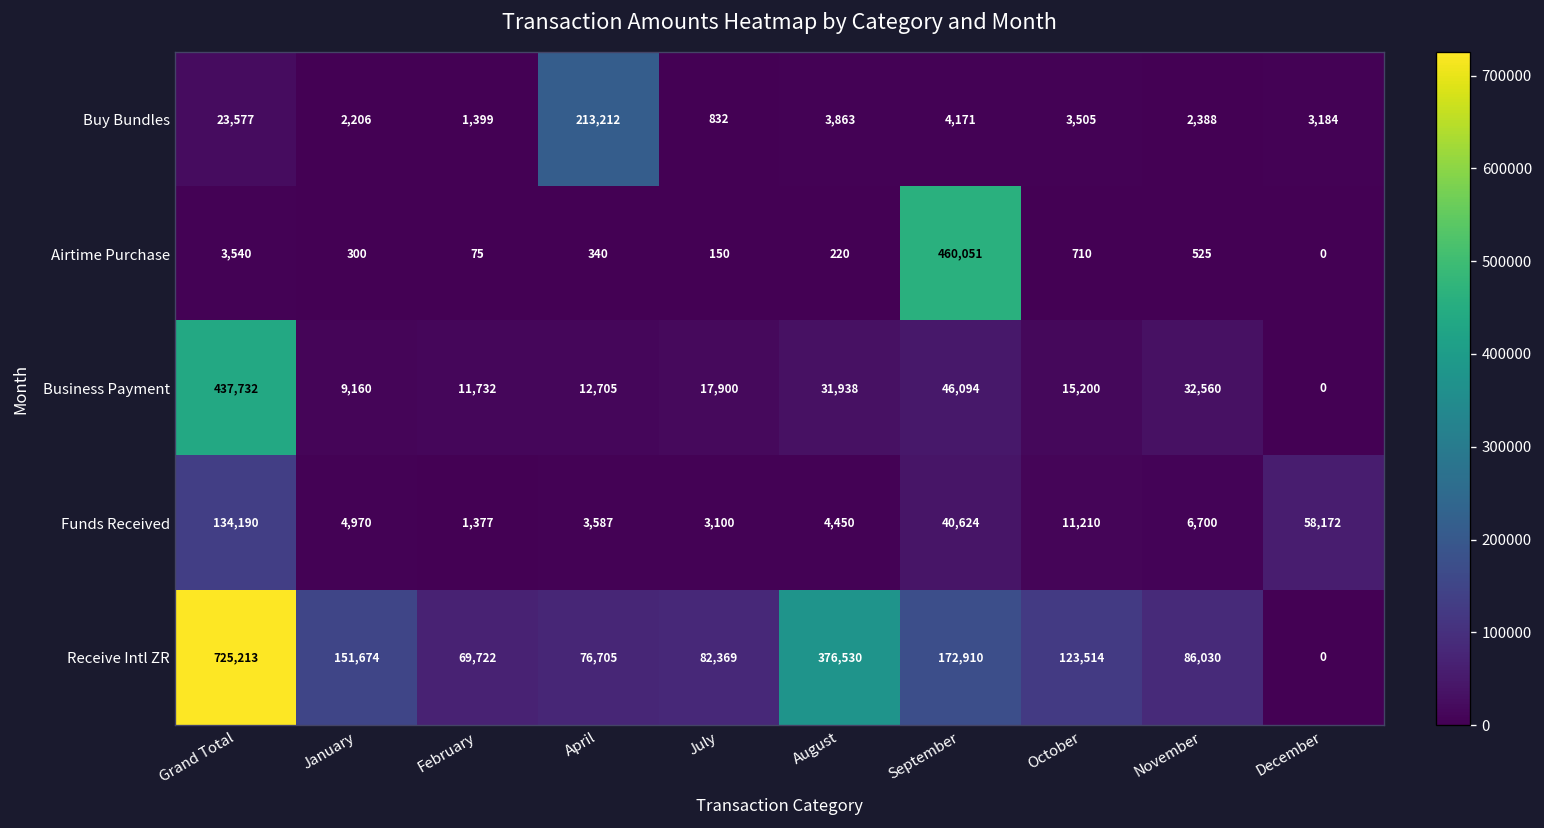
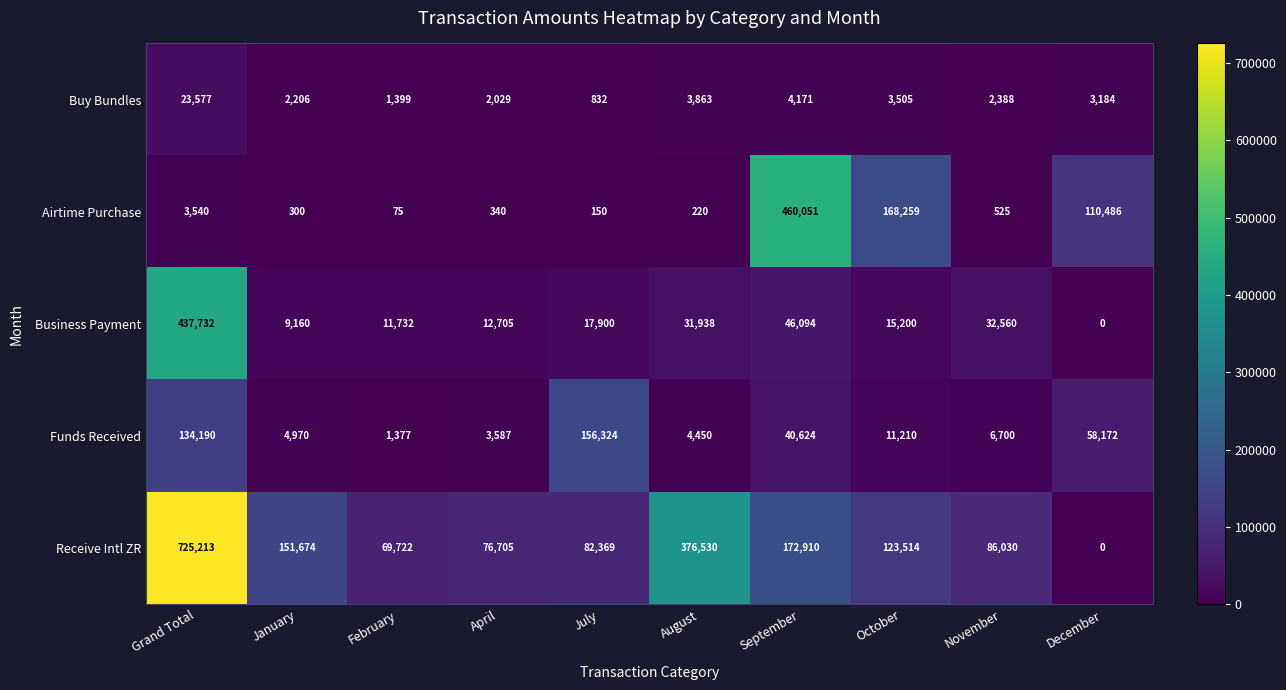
  {
    "Buy Bundles": {
      "Grand Total": "23,577",
      "January": "2,206",
      "February": "1,399",
-     "April": "213,212",
+     "April": "2,029",
      "July": "832",
      "August": "3,863",
      "September": "4,171",
      "October": "3,505",
      "November": "2,388",
      "December": "3,184"
    },
    "Airtime Purchase": {
      "Grand Total": "3,540",
      "January": "300",
      "February": "75",
      "April": "340",
      "July": "150",
      "August": "220",
      "September": "460,051",
-     "October": "710",
+     "October": "168,259",
      "November": "525",
-     "December": "0"
+     "December": "110,486"
    },
    "Business Payment": {
      "Grand Total": "437,732",
      "January": "9,160",
      "February": "11,732",
      "April": "12,705",
      "July": "17,900",
      "August": "31,938",
      "September": "46,094",
      "October": "15,200",
      "November": "32,560",
      "December": "0"
    },
    "Funds Received": {
      "Grand Total": "134,190",
      "January": "4,970",
      "February": "1,377",
      "April": "3,587",
-     "July": "3,100",
+     "July": "156,324",
      "August": "4,450",
      "September": "40,624",
      "October": "11,210",
      "November": "6,700",
      "December": "58,172"
    },
    "Receive Intl ZR": {
      "Grand Total": "725,213",
      "January": "151,674",
      "February": "69,722",
      "April": "76,705",
      "July": "82,369",
      "August": "376,530",
      "September": "172,910",
      "October": "123,514",
      "November": "86,030",
      "December": "0"
    }
  }
